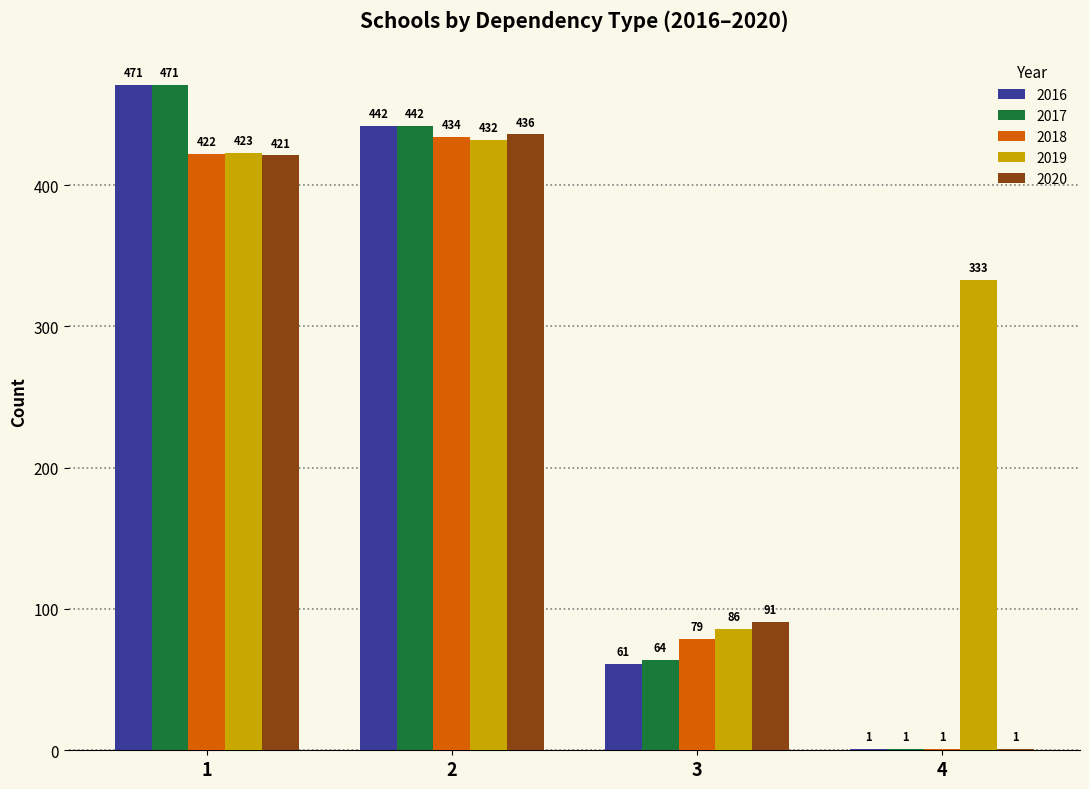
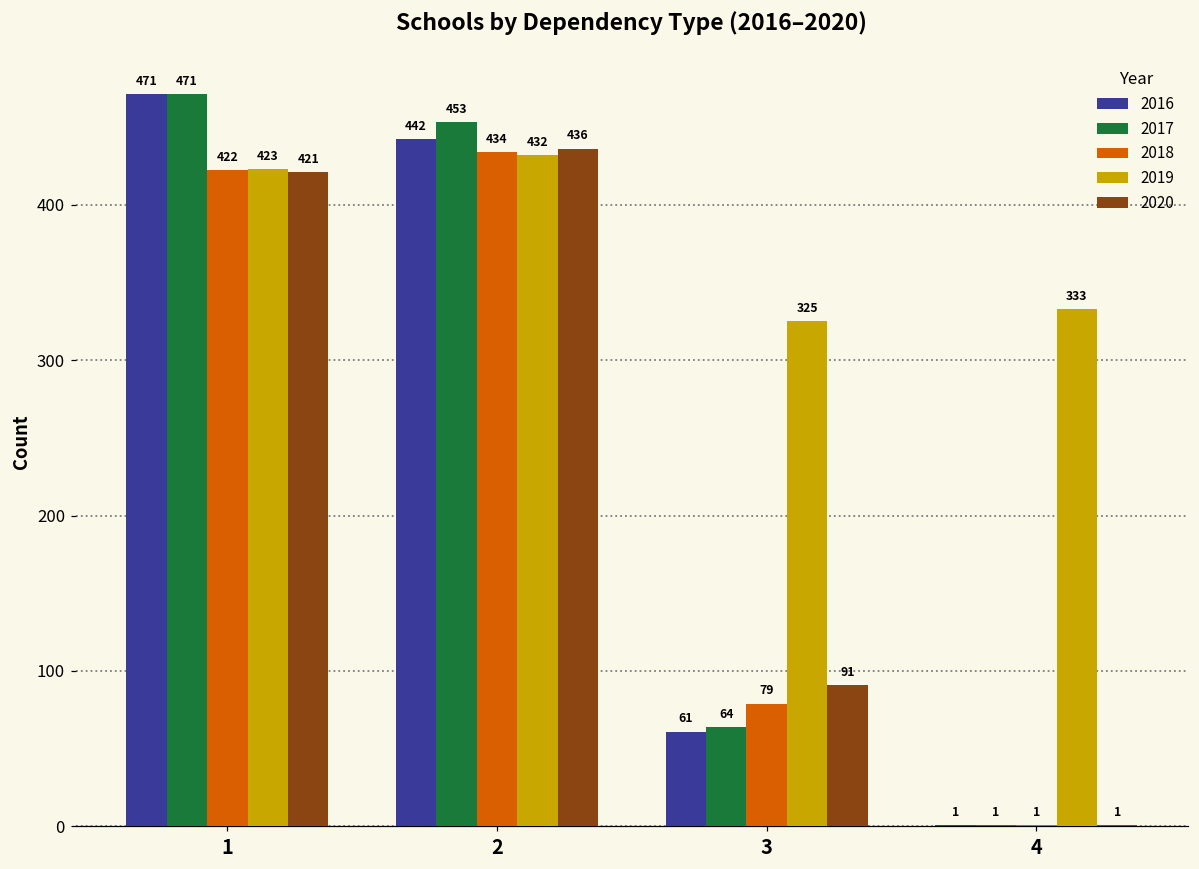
  {
    "2016": {
      "1": 471,
      "2": 442,
      "3": 61,
      "4": 1
    },
    "2017": {
      "1": 471,
-     "2": 442,
+     "2": 453,
      "3": 64,
      "4": 1
    },
    "2018": {
      "1": 422,
      "2": 434,
      "3": 79,
      "4": 1
    },
    "2019": {
      "1": 423,
      "2": 432,
-     "3": 86,
+     "3": 325,
      "4": 333
    },
    "2020": {
      "1": 421,
      "2": 436,
      "3": 91,
      "4": 1
    }
  }
